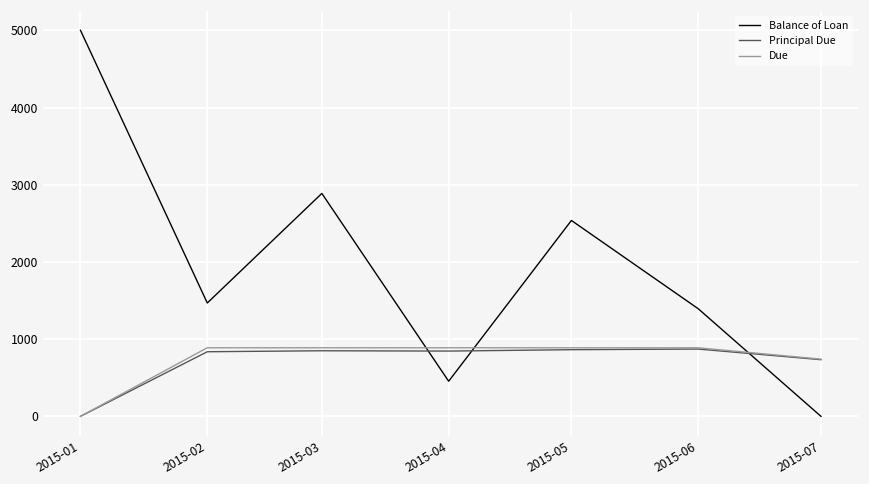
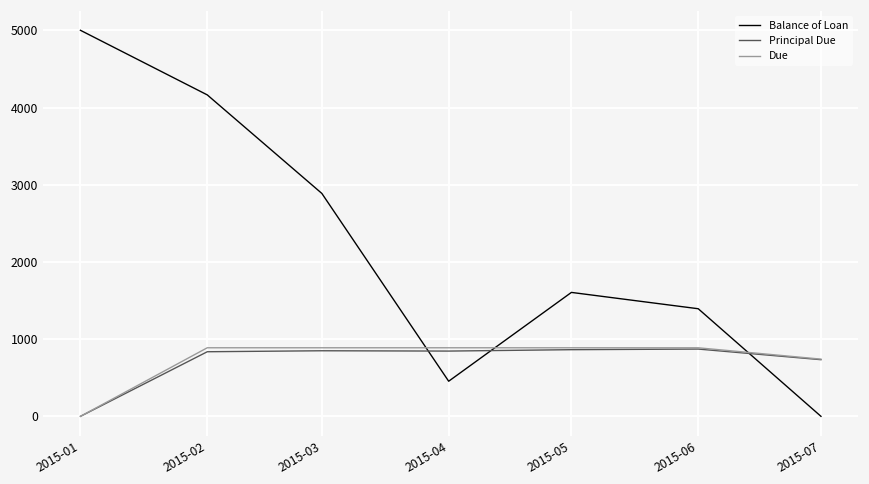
  {
    "Balance of Loan": {
      "2015-01": 5000,
-     "2015-02": 1500,
+     "2015-02": 4200,
      "2015-03": 2900,
      "2015-04": 500,
-     "2015-05": 2500,
+     "2015-05": 1600,
      "2015-06": 1400,
      "2015-07": 0
    },
    "Principal Due": {
      "2015-02": 800,
      "2015-03": 800,
      "2015-04": 800
    },
    "Due": {
      "2015-02": 900,
      "2015-03": 900,
      "2015-04": 900
    }
  }
